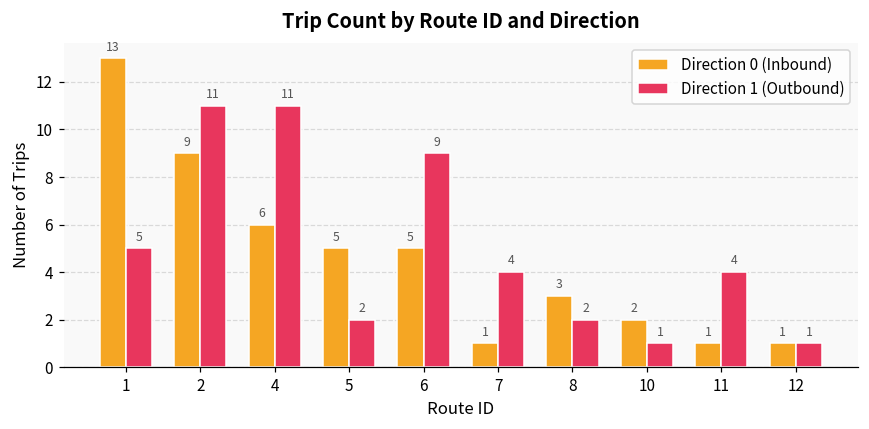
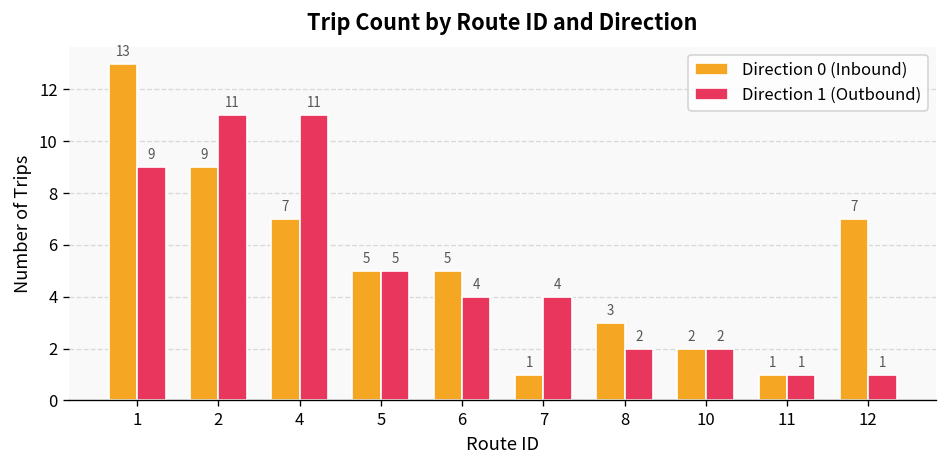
  {
    "Direction 0 (Inbound)": {
      "1": 13,
      "2": 9,
-     "4": 6,
+     "4": 7,
      "5": 5,
      "6": 5,
      "7": 1,
      "8": 3,
      "10": 2,
      "11": 1,
-     "12": 1
+     "12": 7
    },
    "Direction 1 (Outbound)": {
-     "1": 5,
+     "1": 9,
      "2": 11,
      "4": 11,
-     "5": 2,
-     "6": 9,
+     "5": 5,
+     "6": 4,
      "7": 4,
      "8": 2,
-     "10": 1,
-     "11": 4,
+     "10": 2,
+     "11": 1,
      "12": 1
    }
  }
